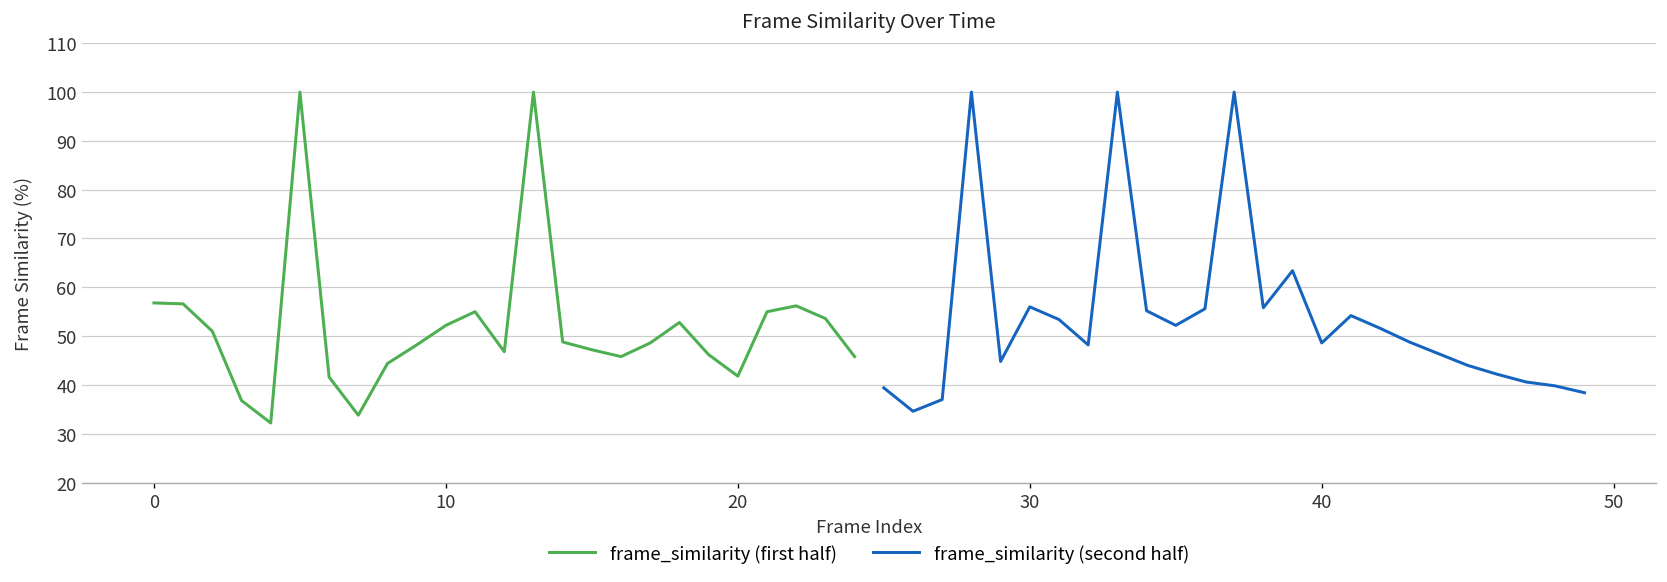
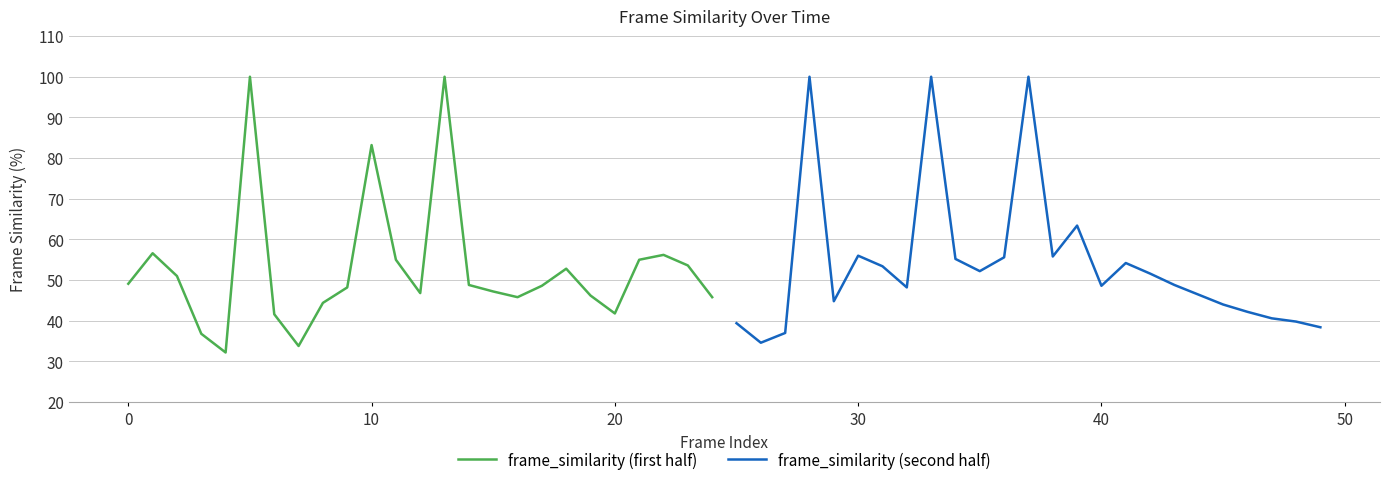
  {
    "frame_similarity (first half)": {
-     "0": 57,
-     "10": 52,
+     "0": 49,
+     "10": 83,
      "20": 42
    },
    "frame_similarity (second half)": {
      "30": 56,
      "40": 49
    }
  }
